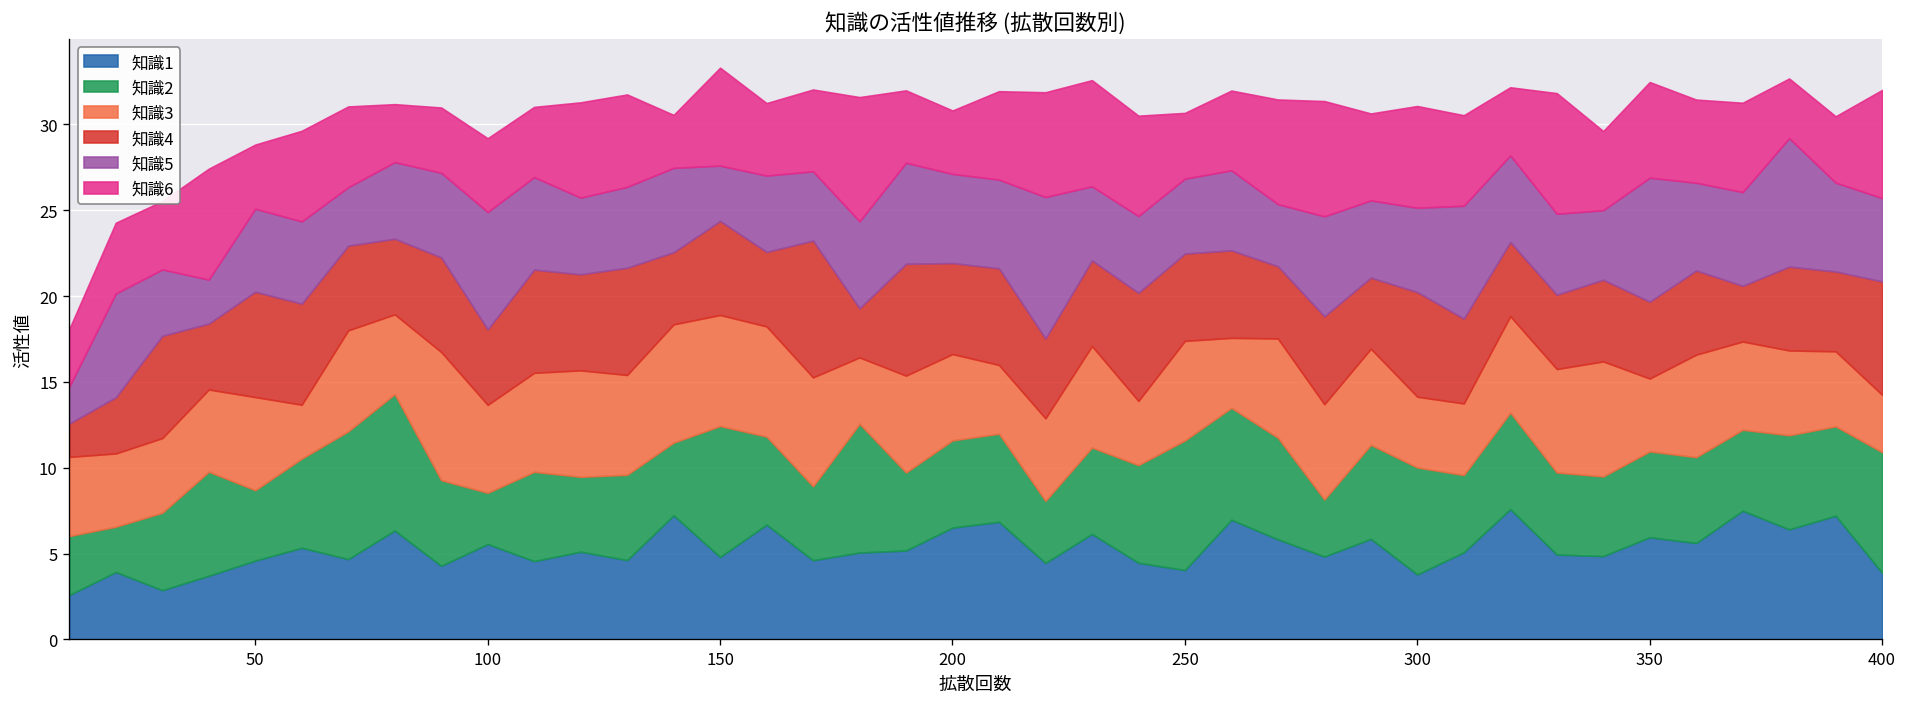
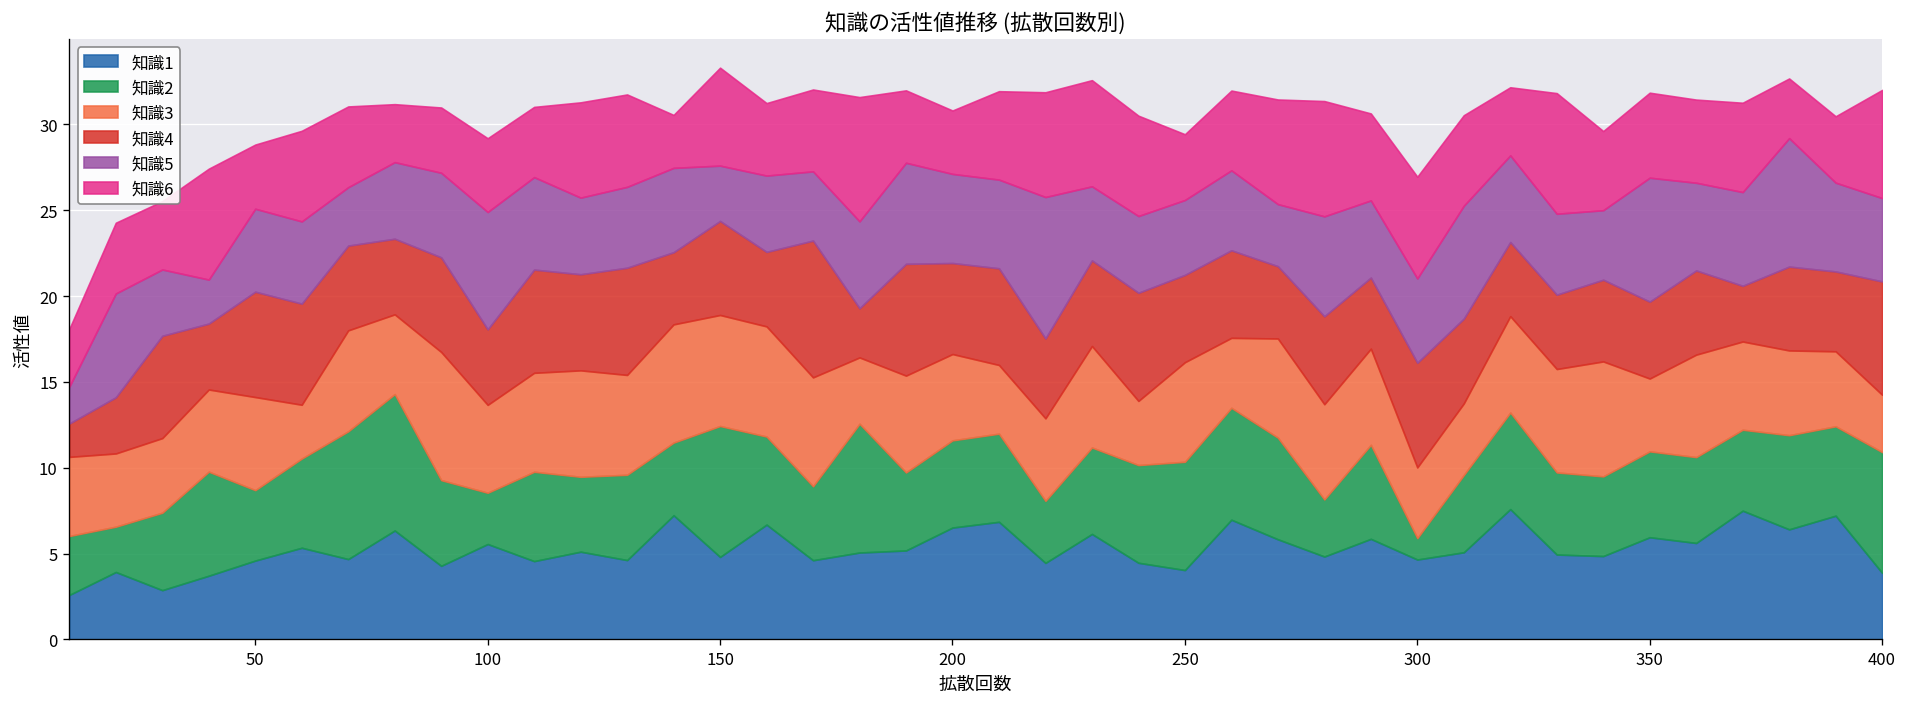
  {
    "知識1": {
      "50": 4.6,
      "100": 5.6,
      "150": 4.8,
      "200": 6.5,
      "250": 4.0,
-     "300": 3.8,
+     "300": 4.7,
      "350": 6.0,
      "400": 3.9
    },
    "知識2": {
      "50": 4.1,
      "100": 3.0,
      "150": 7.6,
      "200": 5.1,
-     "250": 7.5,
-     "300": 6.2,
+     "250": 6.3,
+     "300": 1.2,
      "350": 5.0,
      "400": 7.0
    },
    "知識3": {
      "50": 5.4,
      "100": 5.1,
      "150": 6.5,
      "200": 5.0,
      "250": 5.8,
      "300": 4.1,
      "350": 4.2,
      "400": 3.3
    },
    "知識4": {
      "50": 6.1,
      "100": 4.4,
      "150": 5.5,
      "200": 5.3,
      "250": 5.1,
      "300": 6.1,
      "350": 4.5,
      "400": 6.6
    },
    "知識5": {
      "50": 4.8,
      "100": 6.8,
      "150": 3.2,
      "200": 5.2,
      "250": 4.4,
      "300": 4.9,
      "350": 7.2,
      "400": 4.9
    },
    "知識6": {
      "50": 3.7,
      "100": 4.3,
      "150": 5.7,
      "200": 3.7,
      "250": 3.8,
      "300": 5.9,
-     "350": 5.6,
+     "350": 5.0,
      "400": 6.3
    }
  }
